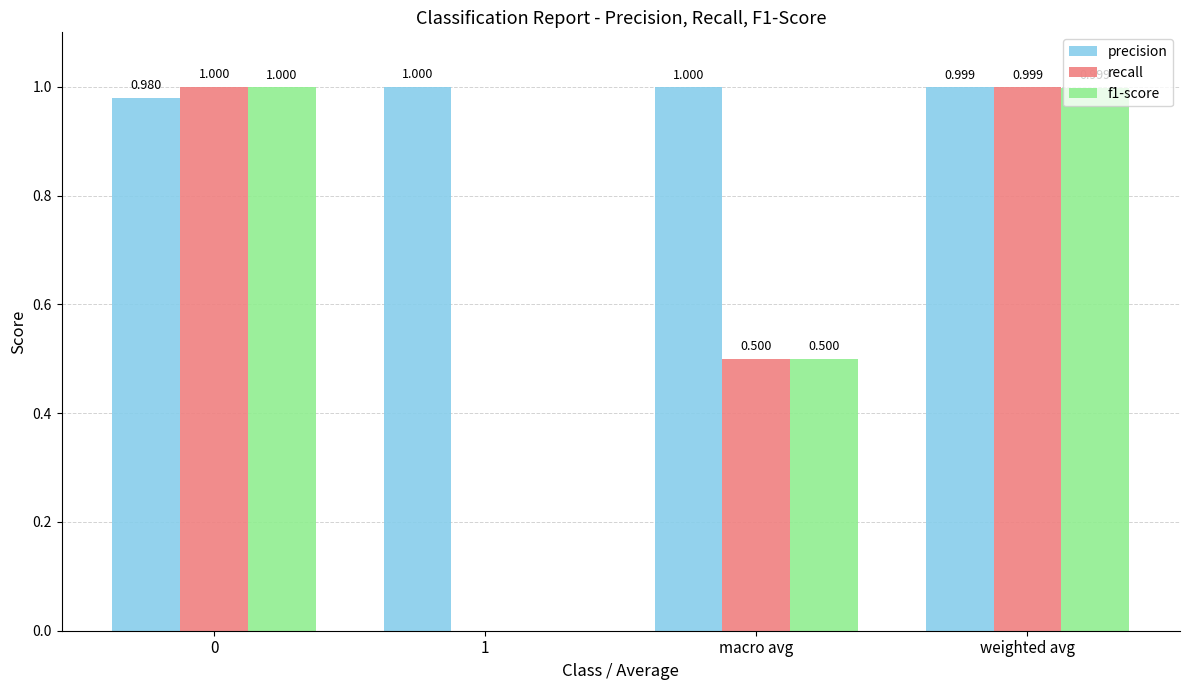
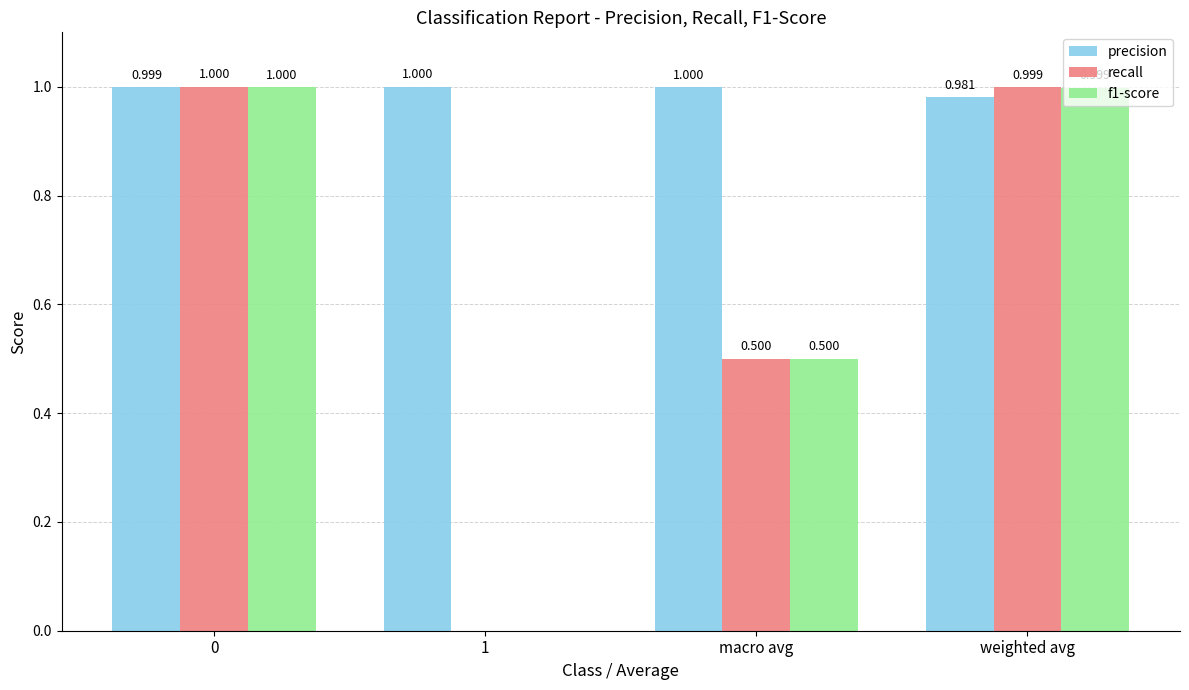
  {
    "precision": {
-     "0": 0.980,
+     "0": 0.999,
      "1": 1.000,
      "macro avg": 1.000,
-     "weighted avg": 0.999
+     "weighted avg": 0.981
    },
    "recall": {
      "0": 1.000,
      "macro avg": 0.500,
      "weighted avg": 0.999
    },
    "f1-score": {
      "0": 1.000,
      "macro avg": 0.500
    }
  }
